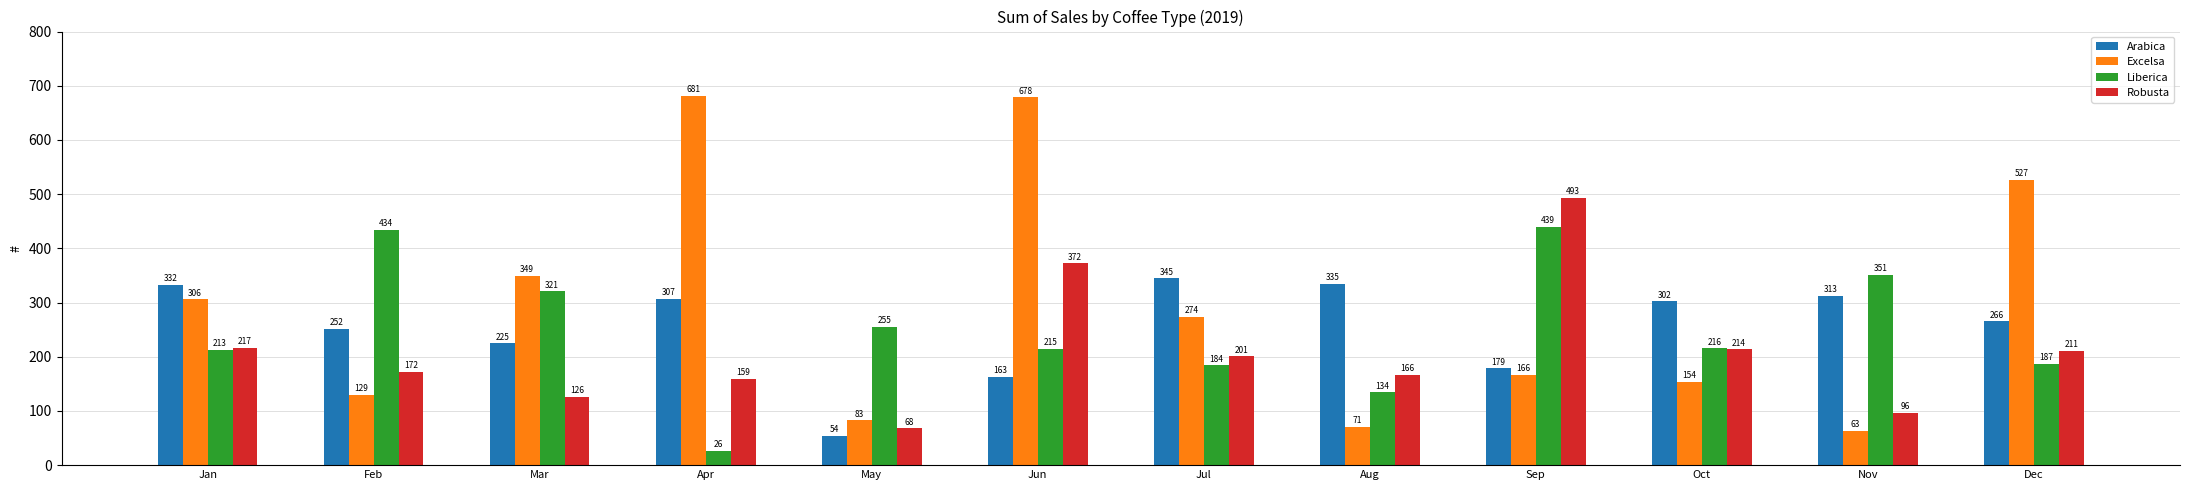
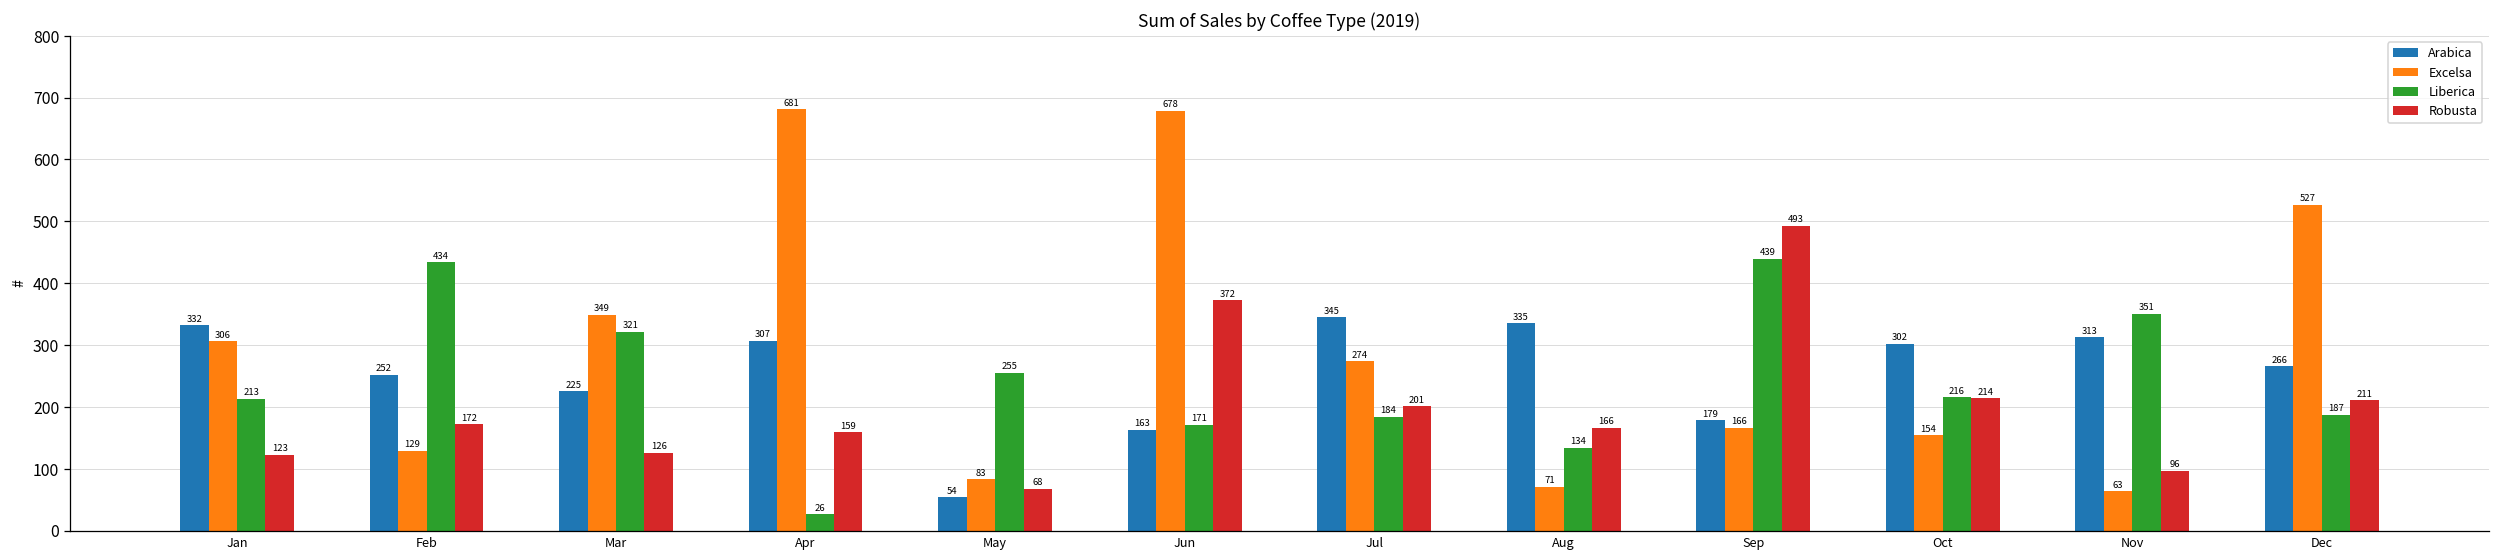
  {
    "Arabica": {
      "Jan": 332,
      "Feb": 252,
      "Mar": 225,
      "Apr": 307,
      "May": 54,
      "Jun": 163,
      "Jul": 345,
      "Aug": 335,
      "Sep": 179,
      "Oct": 302,
      "Nov": 313,
      "Dec": 266
    },
    "Excelsa": {
      "Jan": 306,
      "Feb": 129,
      "Mar": 349,
      "Apr": 681,
      "May": 83,
      "Jun": 678,
      "Jul": 274,
      "Aug": 71,
      "Sep": 166,
      "Oct": 154,
      "Nov": 63,
      "Dec": 527
    },
    "Liberica": {
      "Jan": 213,
      "Feb": 434,
      "Mar": 321,
      "Apr": 26,
      "May": 255,
-     "Jun": 215,
+     "Jun": 171,
      "Jul": 184,
      "Aug": 134,
      "Sep": 439,
      "Oct": 216,
      "Nov": 351,
      "Dec": 187
    },
    "Robusta": {
-     "Jan": 217,
+     "Jan": 123,
      "Feb": 172,
      "Mar": 126,
      "Apr": 159,
      "May": 68,
      "Jun": 372,
      "Jul": 201,
      "Aug": 166,
      "Sep": 493,
      "Oct": 214,
      "Nov": 96,
      "Dec": 211
    }
  }
